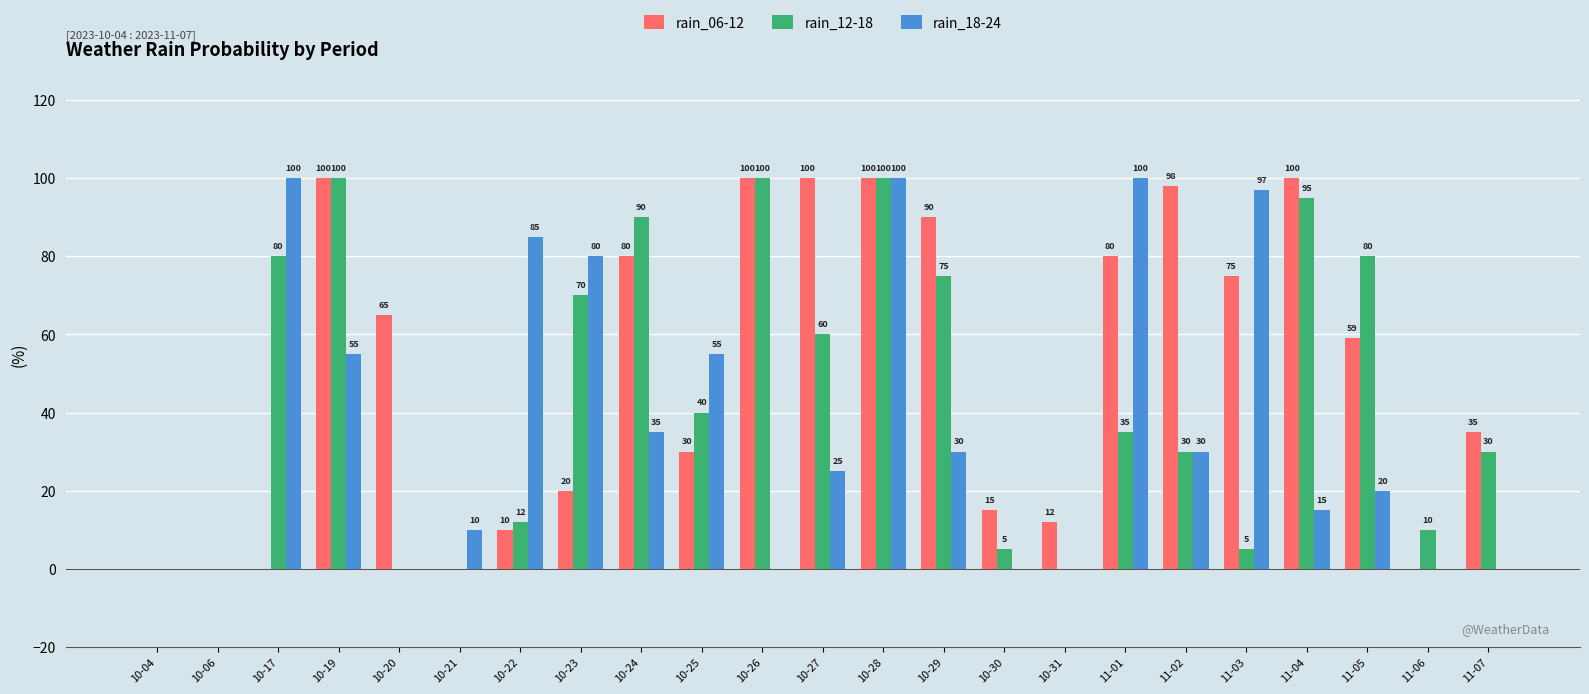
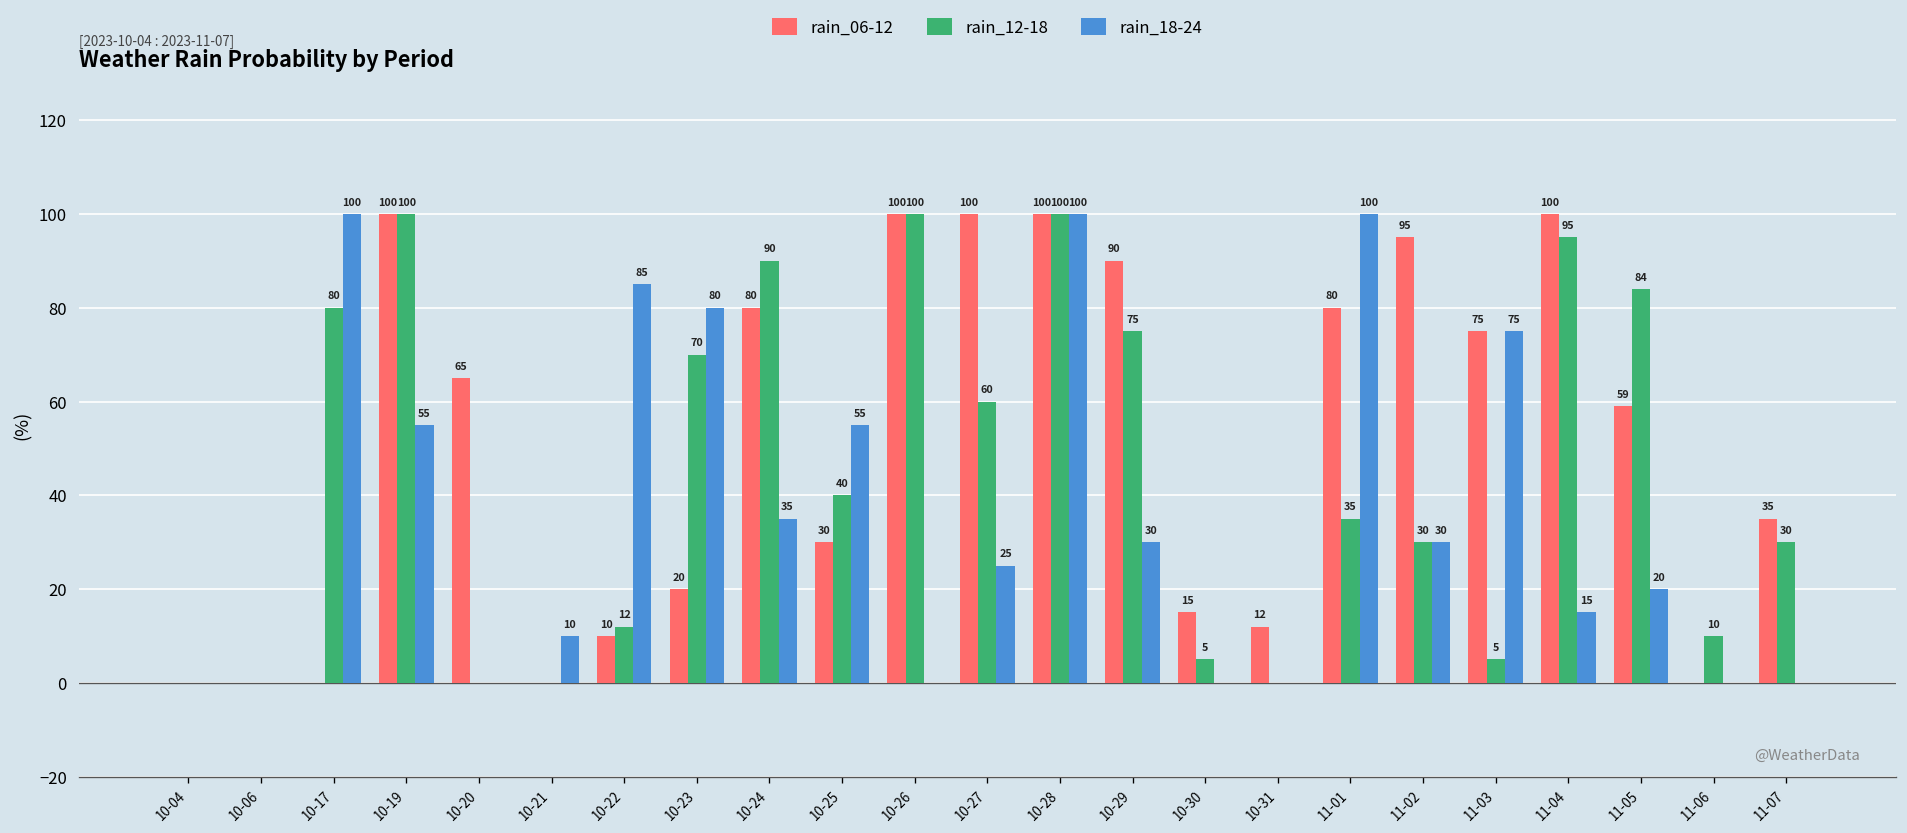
  {
    "rain_06-12": {
      "10-19": 100,
      "10-20": 65,
      "10-22": 10,
      "10-23": 20,
      "10-24": 80,
      "10-25": 30,
      "10-26": 100,
      "10-27": 100,
      "10-28": 100,
      "10-29": 90,
      "10-30": 15,
      "10-31": 12,
      "11-01": 80,
-     "11-02": 98,
+     "11-02": 95,
      "11-03": 75,
      "11-04": 100,
      "11-05": 59,
      "11-07": 35
    },
    "rain_12-18": {
      "10-17": 80,
      "10-19": 100,
      "10-22": 12,
      "10-23": 70,
      "10-24": 90,
      "10-25": 40,
      "10-26": 100,
      "10-27": 60,
      "10-28": 100,
      "10-29": 75,
      "10-30": 5,
      "11-01": 35,
      "11-02": 30,
      "11-03": 5,
      "11-04": 95,
-     "11-05": 80,
+     "11-05": 84,
      "11-06": 10,
      "11-07": 30
    },
    "rain_18-24": {
      "10-17": 100,
      "10-19": 55,
      "10-21": 10,
      "10-22": 85,
      "10-23": 80,
      "10-24": 35,
      "10-25": 55,
      "10-27": 25,
      "10-28": 100,
      "10-29": 30,
      "11-01": 100,
      "11-02": 30,
-     "11-03": 97,
+     "11-03": 75,
      "11-04": 15,
      "11-05": 20
    }
  }
